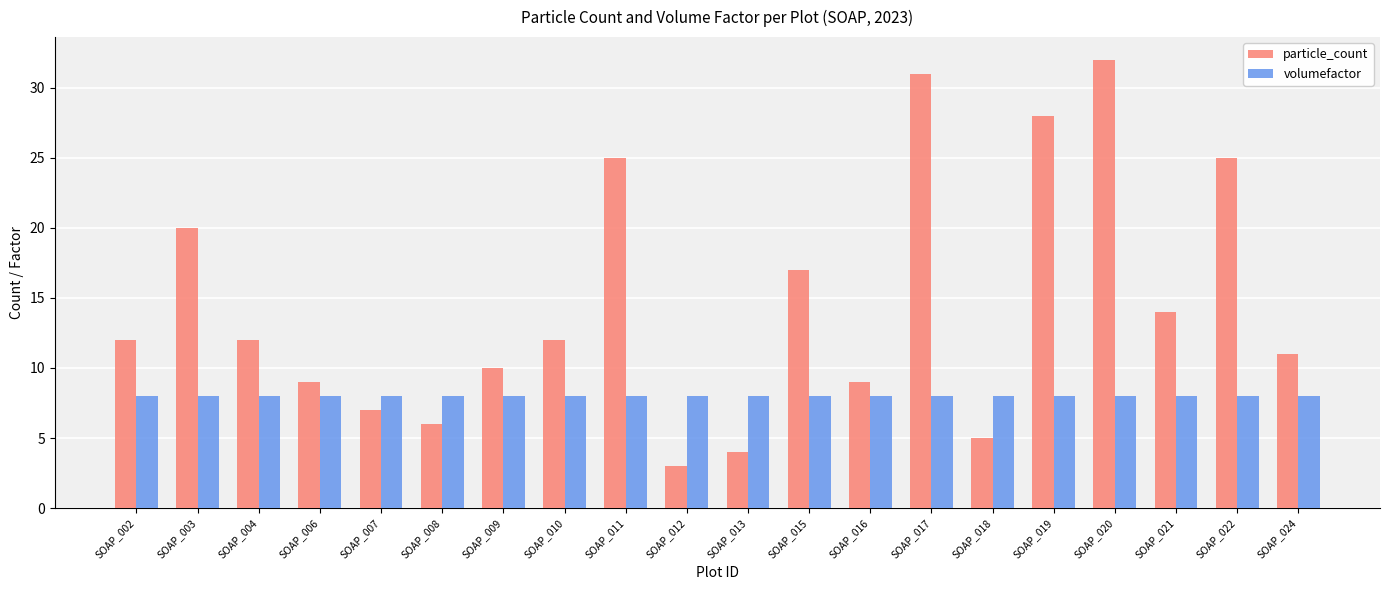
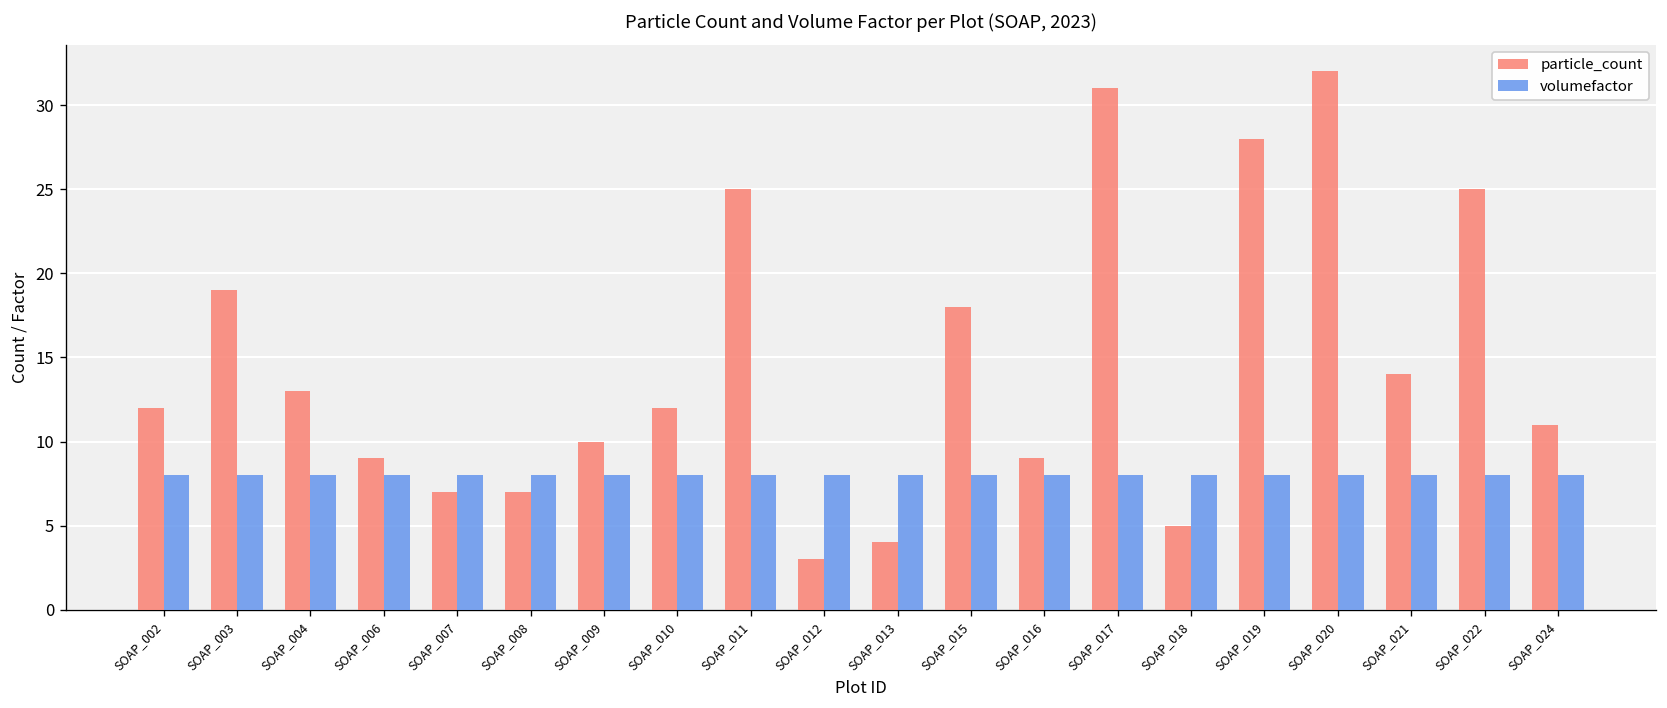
  {
    "particle_count": {
      "SOAP_002": 12,
-     "SOAP_003": 20,
-     "SOAP_004": 12,
+     "SOAP_003": 19,
+     "SOAP_004": 13,
      "SOAP_006": 9,
      "SOAP_007": 7,
-     "SOAP_008": 6,
+     "SOAP_008": 7,
      "SOAP_009": 10,
      "SOAP_010": 12,
      "SOAP_011": 25,
      "SOAP_012": 3,
      "SOAP_013": 4,
-     "SOAP_015": 17,
+     "SOAP_015": 18,
      "SOAP_016": 9,
      "SOAP_017": 31,
      "SOAP_018": 5,
      "SOAP_019": 28,
      "SOAP_020": 32,
      "SOAP_021": 14,
      "SOAP_022": 25,
      "SOAP_024": 11
    },
    "volumefactor": {
      "SOAP_002": 8,
      "SOAP_003": 8,
      "SOAP_004": 8,
      "SOAP_006": 8,
      "SOAP_007": 8,
      "SOAP_008": 8,
      "SOAP_009": 8,
      "SOAP_010": 8,
      "SOAP_011": 8,
      "SOAP_012": 8,
      "SOAP_013": 8,
      "SOAP_015": 8,
      "SOAP_016": 8,
      "SOAP_017": 8,
      "SOAP_018": 8,
      "SOAP_019": 8,
      "SOAP_020": 8,
      "SOAP_021": 8,
      "SOAP_022": 8,
      "SOAP_024": 8
    }
  }
